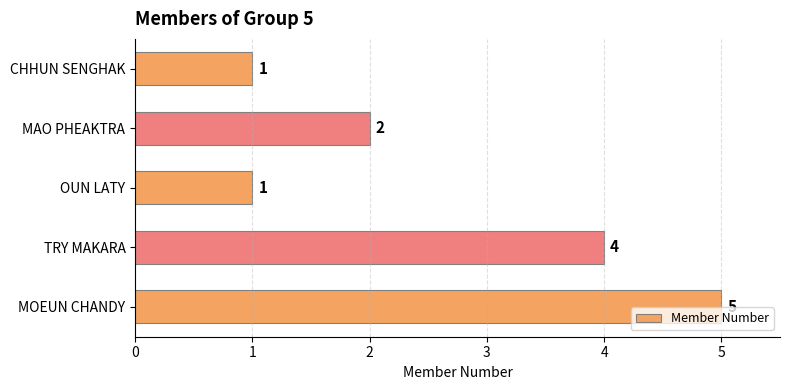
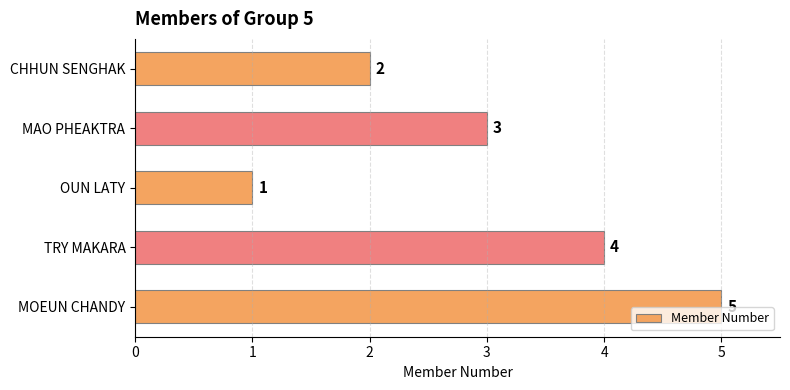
  {
-   "CHHUN SENGHAK": 1,
-   "MAO PHEAKTRA": 2,
+   "CHHUN SENGHAK": 2,
+   "MAO PHEAKTRA": 3,
    "OUN LATY": 1,
    "TRY MAKARA": 4
  }
